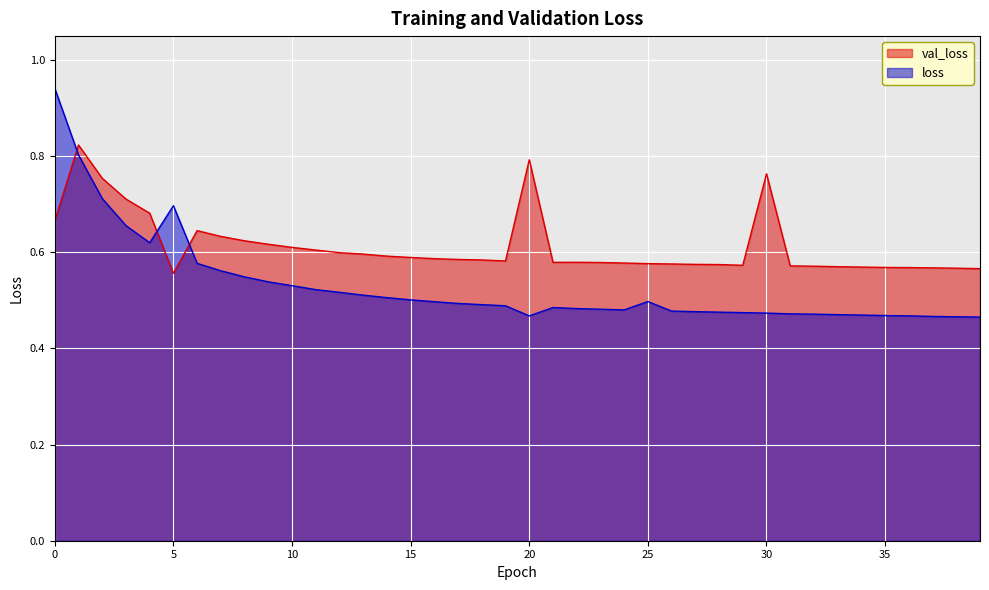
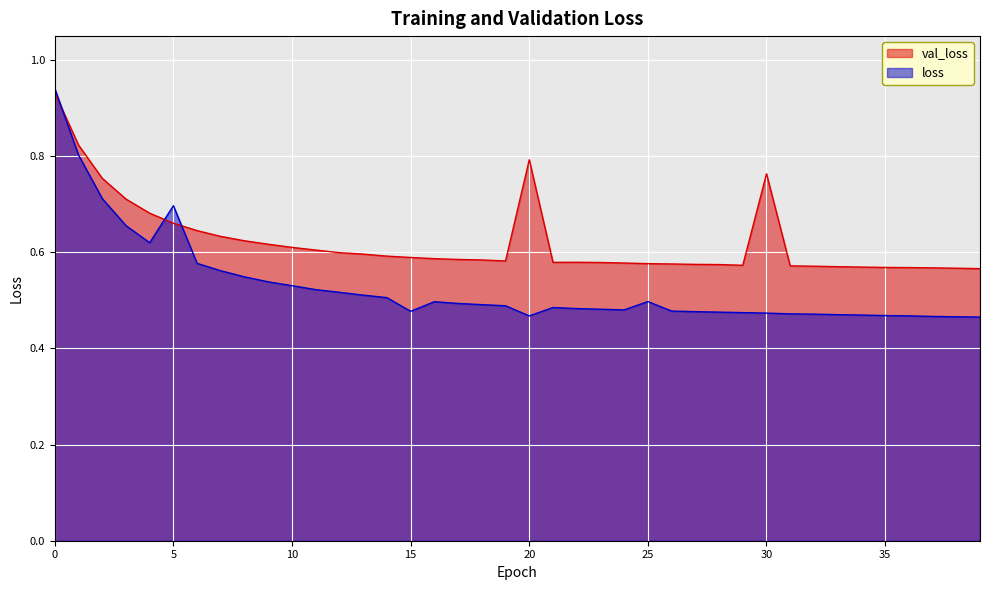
  {
    "val_loss": {
-     "0": 0.67,
-     "5": 0.56,
+     "0": 0.93,
+     "5": 0.66,
      "10": 0.61,
      "15": 0.59,
      "20": 0.79,
      "25": 0.58,
      "30": 0.76,
      "35": 0.57
    },
    "loss": {
      "0": 0.94,
      "5": 0.70,
      "10": 0.53,
-     "15": 0.50,
+     "15": 0.48,
      "20": 0.47,
      "25": 0.50,
      "30": 0.47,
      "35": 0.47
    }
  }
